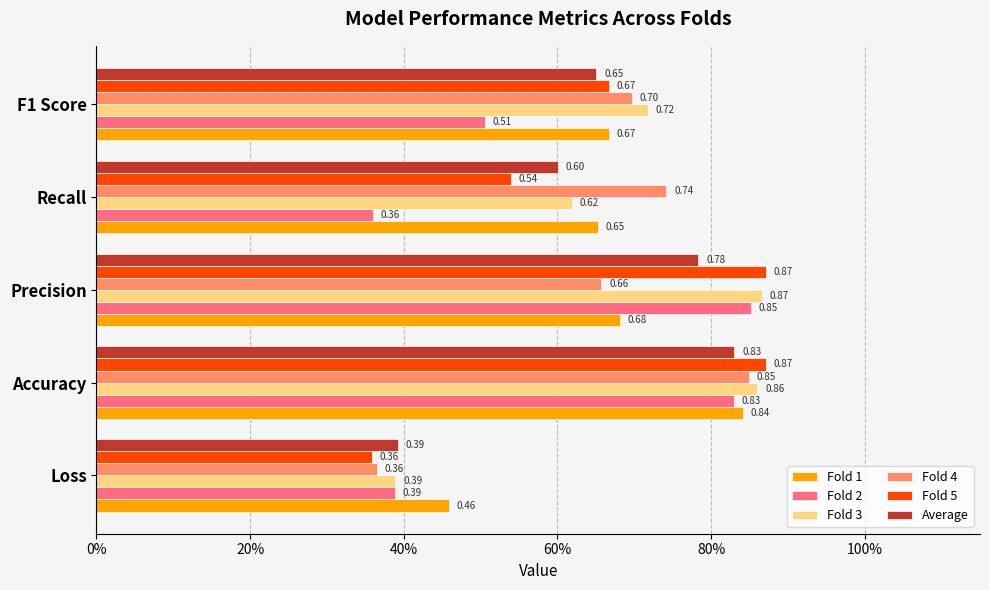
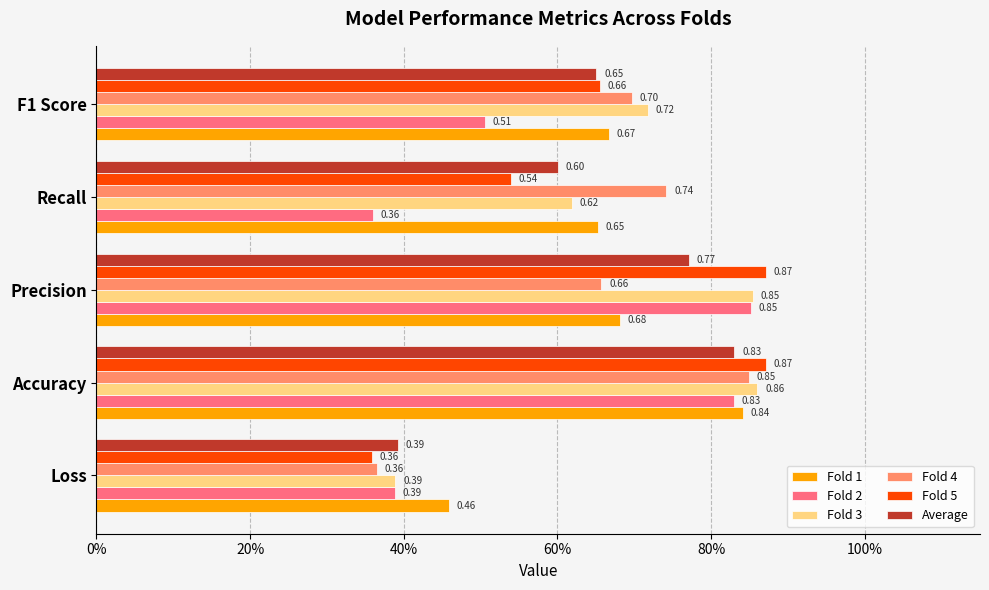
  {
    "Fold 1": {
      "F1 Score": 0.67,
      "Recall": 0.65,
      "Precision": 0.68,
      "Accuracy": 0.84,
      "Loss": 0.46
    },
    "Fold 3": {
      "F1 Score": 0.72,
      "Recall": 0.62,
-     "Precision": 0.87,
+     "Precision": 0.85,
      "Accuracy": 0.86,
      "Loss": 0.39
    },
    "Fold 5": {
-     "F1 Score": 0.67,
+     "F1 Score": 0.66,
      "Recall": 0.54,
      "Precision": 0.87,
      "Accuracy": 0.87,
      "Loss": 0.36
    },
    "Average": {
      "F1 Score": 0.65,
      "Recall": 0.60,
-     "Precision": 0.78,
+     "Precision": 0.77,
      "Accuracy": 0.83,
      "Loss": 0.39
    }
  }
